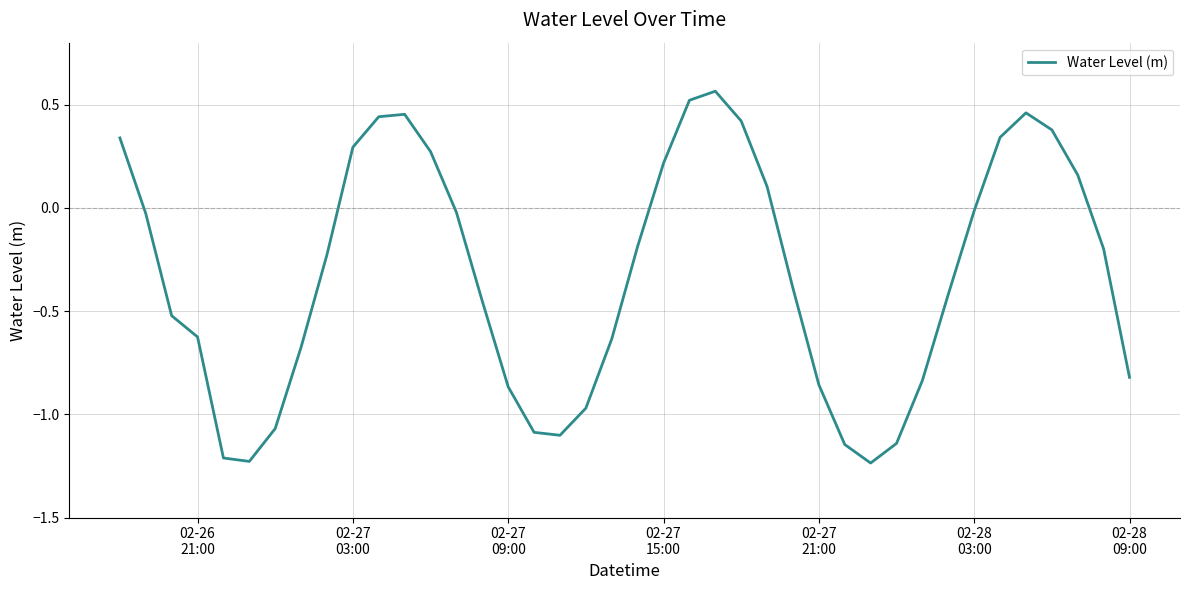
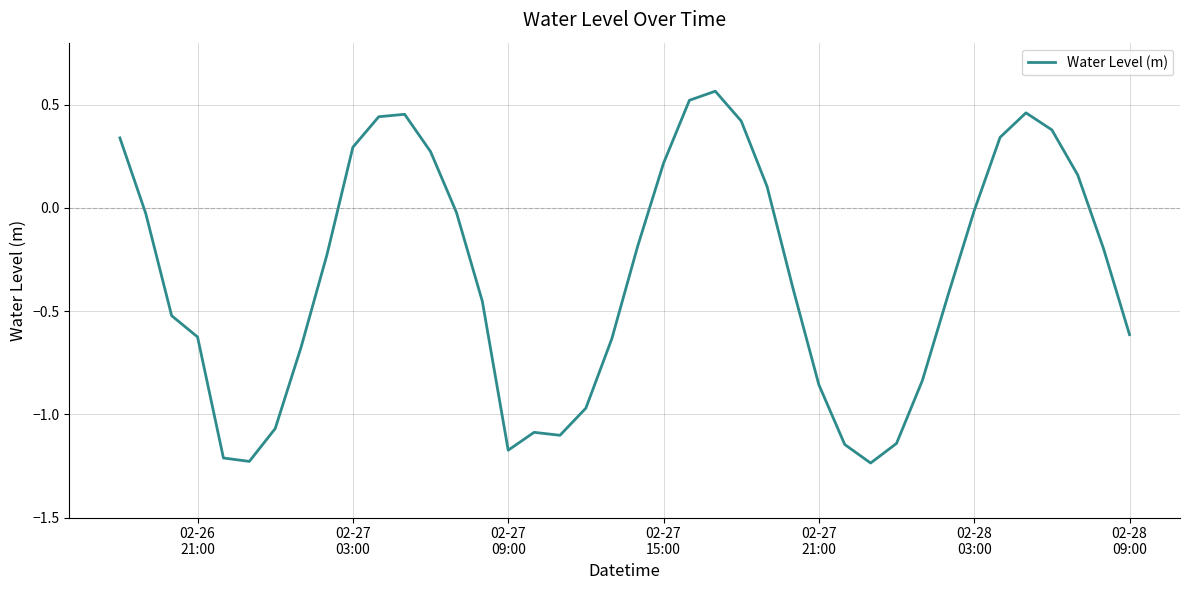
  {
    "02-26 21:00": -0.63,
    "02-27 03:00": 0.29,
-   "02-27 09:00": -0.87,
+   "02-27 09:00": -1.17,
    "02-27 15:00": 0.22,
    "02-27 21:00": -0.86,
    "02-28 03:00": -0.01,
-   "02-28 09:00": -0.82
+   "02-28 09:00": -0.61
  }
